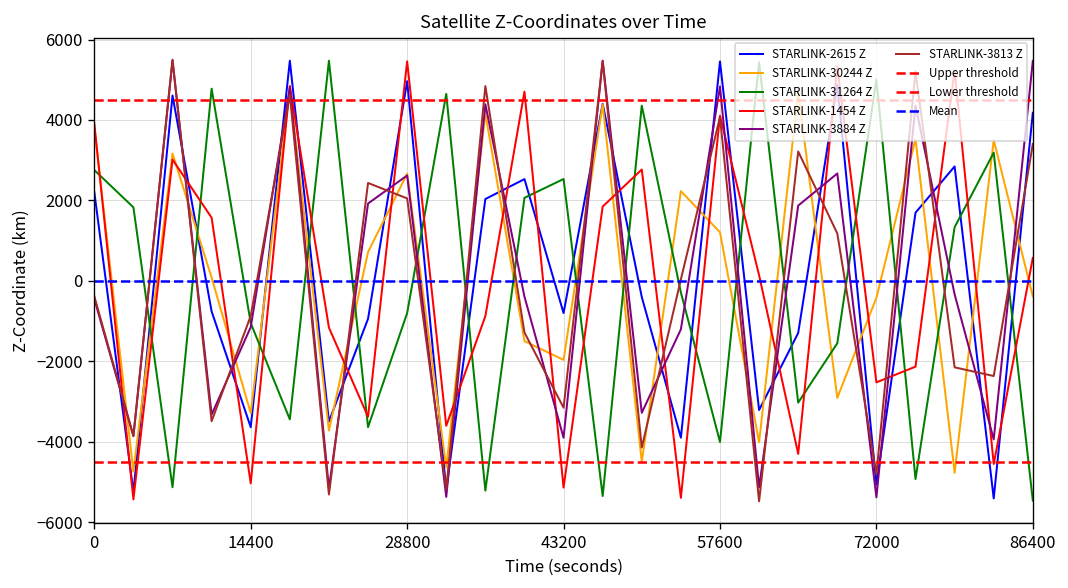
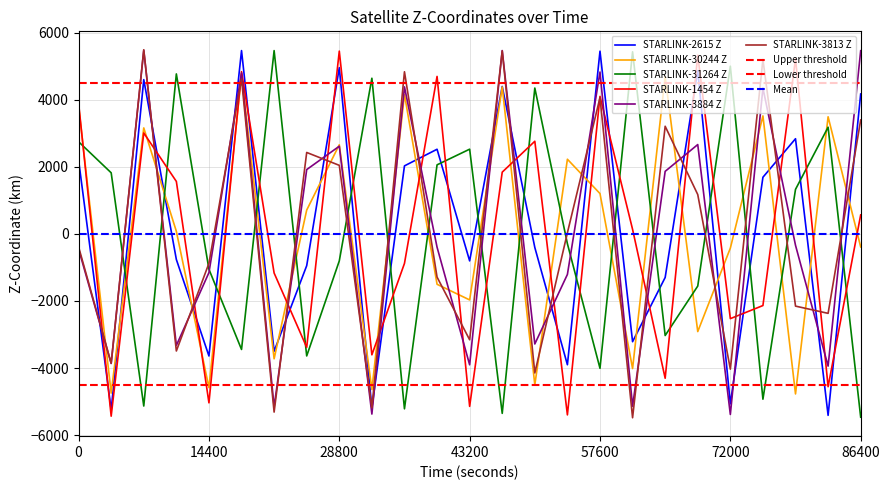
  {
    "STARLINK-2615 Z": {
      "0": 2200,
      "14400": -3600,
      "28800": 5000,
      "43200": -800,
      "57600": 5500,
      "72000": -5100,
      "86400": 4200
    },
    "STARLINK-30244 Z": {
      "0": 3800,
-     "14400": -3300,
+     "14400": -4600,
      "43200": -2000,
      "57600": 1200,
      "72000": -400,
      "86400": -400
    },
    "STARLINK-31264 Z": {
      "0": 2800,
      "14400": -1100,
      "28800": -800,
      "43200": 2500,
      "57600": -4000,
      "86400": -5500
    },
    "STARLINK-1454 Z": {
      "0": 3900,
      "14400": -5000,
      "28800": 5500,
      "43200": -5100,
      "72000": -2500,
      "86400": 600
    },
    "STARLINK-3884 Z": {
      "14400": -1200,
      "43200": -3900,
      "57600": 4800,
      "72000": -5400,
      "86400": 5500
    },
    "STARLINK-3813 Z": {
      "14400": -900,
      "28800": 2000,
      "43200": -3200,
-     "72000": -4800,
+     "72000": -4000,
      "86400": 3400
    }
  }
